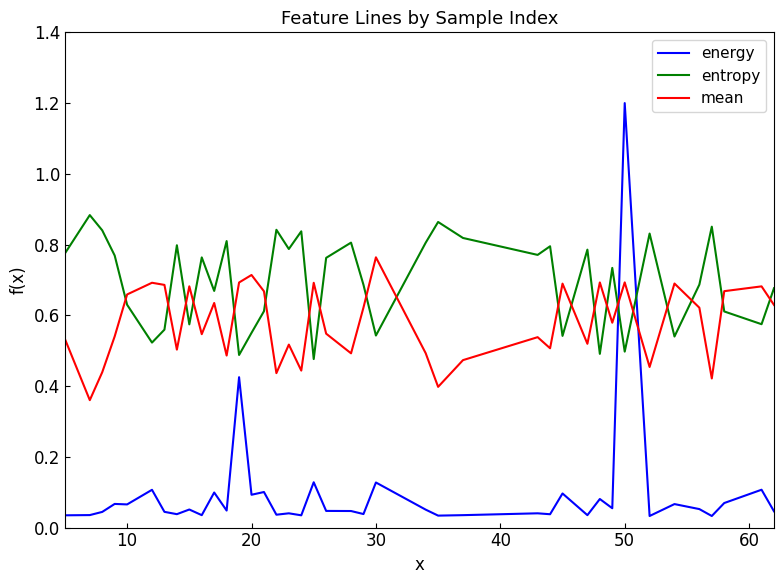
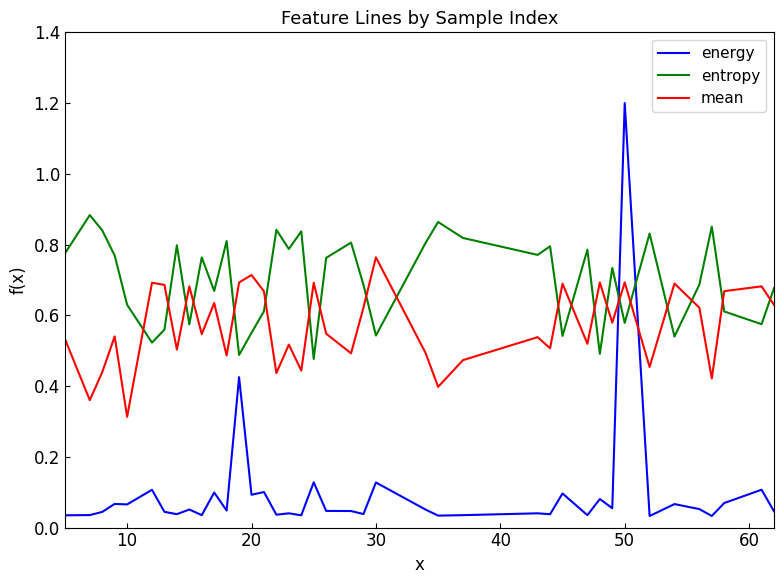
  {
    "energy": {
      "10": 0.07,
      "20": 0.09,
      "30": 0.13,
      "50": 1.20
    },
    "entropy": {
      "10": 0.63,
      "20": 0.55,
      "30": 0.54,
-     "50": 0.50
+     "50": 0.58
    },
    "mean": {
-     "10": 0.66,
+     "10": 0.31,
      "20": 0.71,
      "30": 0.76,
      "50": 0.69
    }
  }
